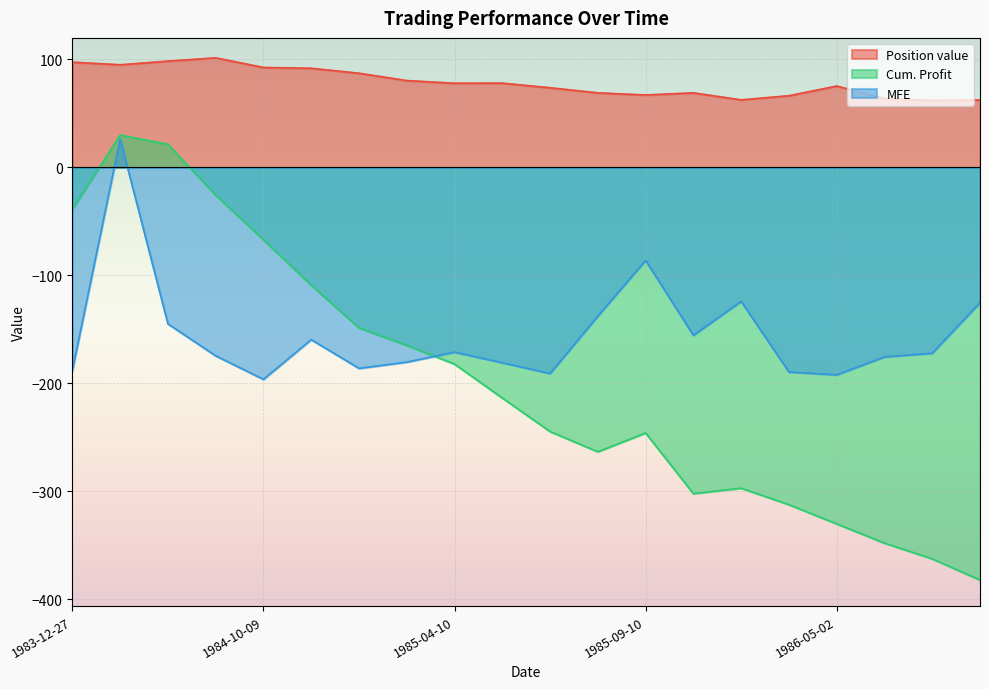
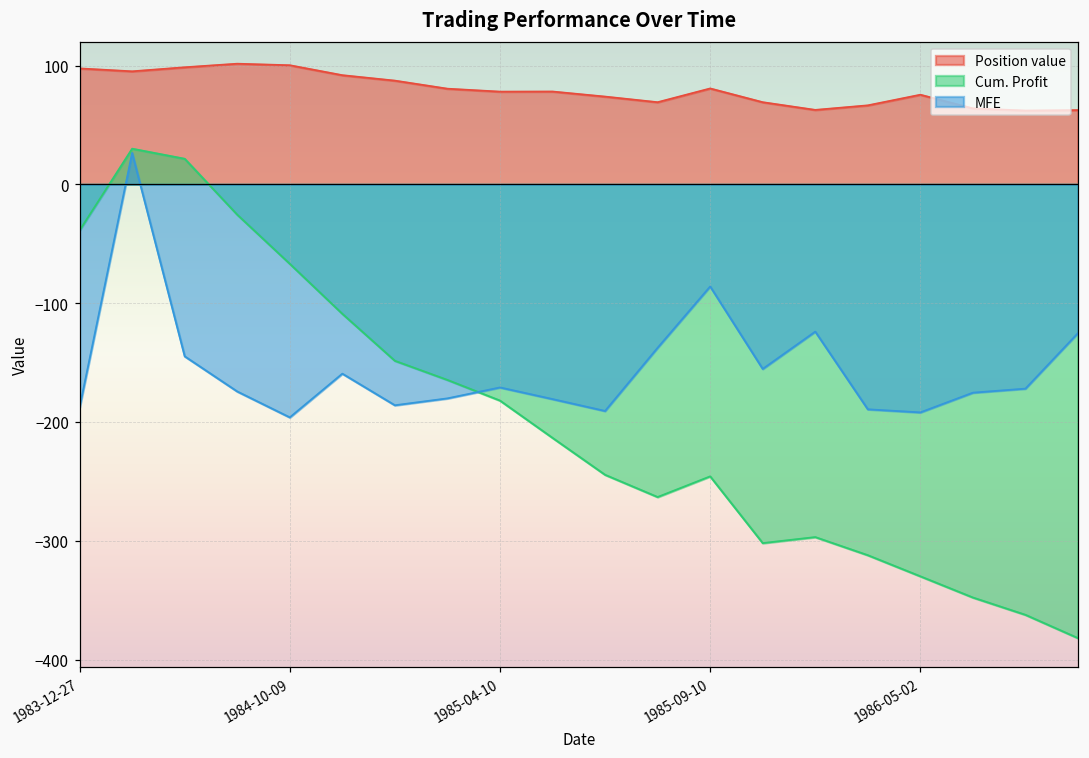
  {
    "Position value": {
      "1983-12-27": 98,
-     "1984-10-09": 93,
+     "1984-10-09": 100,
      "1985-04-10": 78,
-     "1985-09-10": 67,
+     "1985-09-10": 81,
      "1986-05-02": 75
    }
  }
